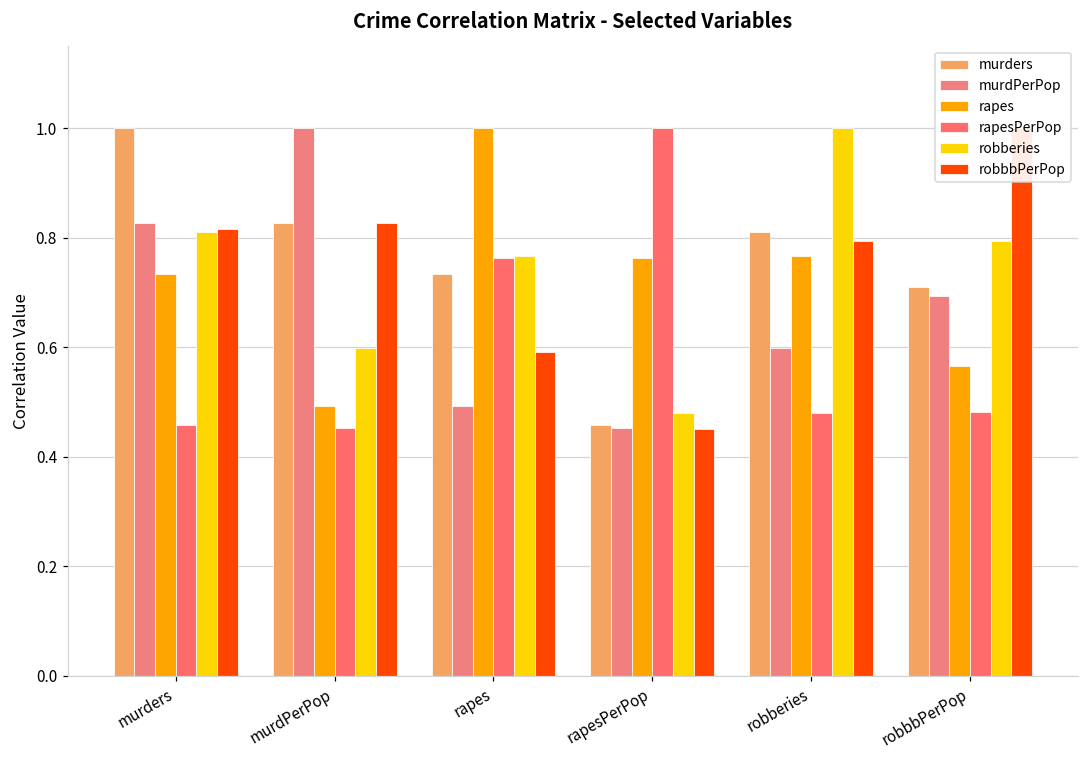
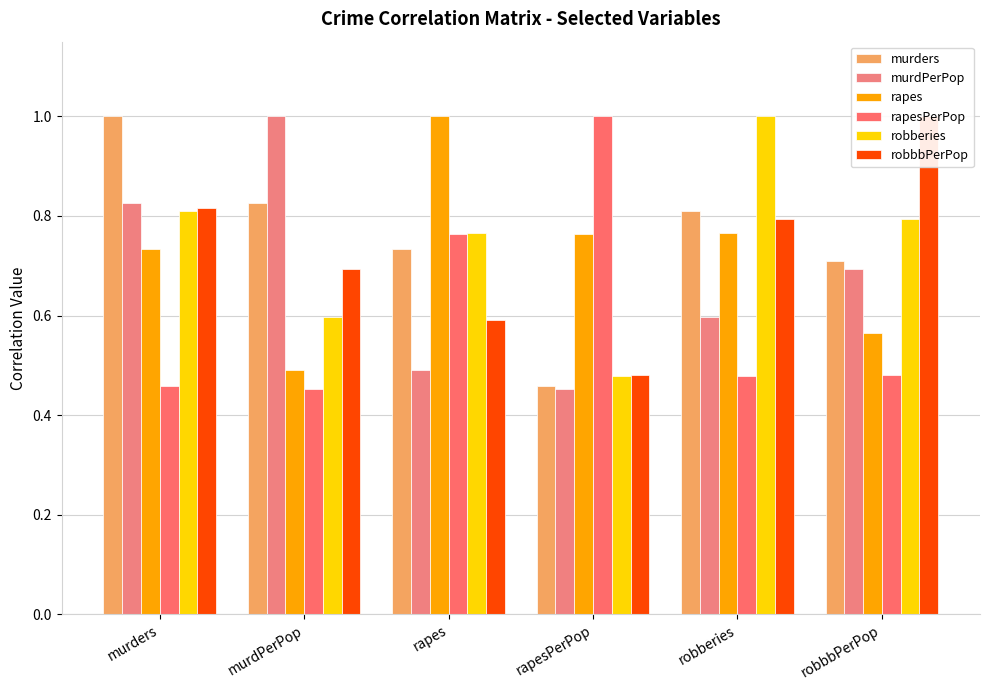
  {
    "robbbPerPop": {
      "murders": 0.82,
-     "murdPerPop": 0.83,
+     "murdPerPop": 0.69,
      "rapes": 0.59,
-     "rapesPerPop": 0.45,
+     "rapesPerPop": 0.48,
      "robberies": 0.79
    }
  }
